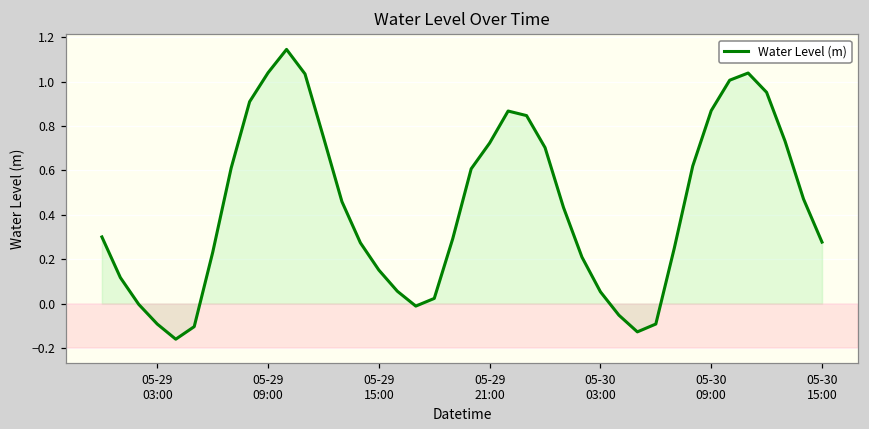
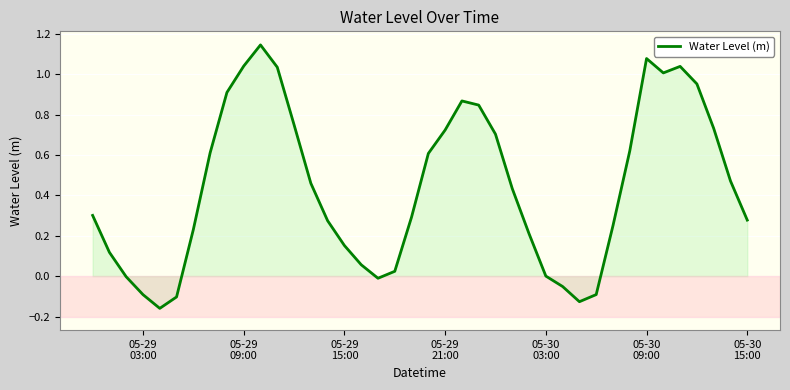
  {
    "Water Level (m)": {
      "05-29 03:00": -0.09,
-     "05-30 03:00": 0.05,
-     "05-30 09:00": 0.87
+     "05-30 03:00": 0.00,
+     "05-30 09:00": 1.08
    }
  }
